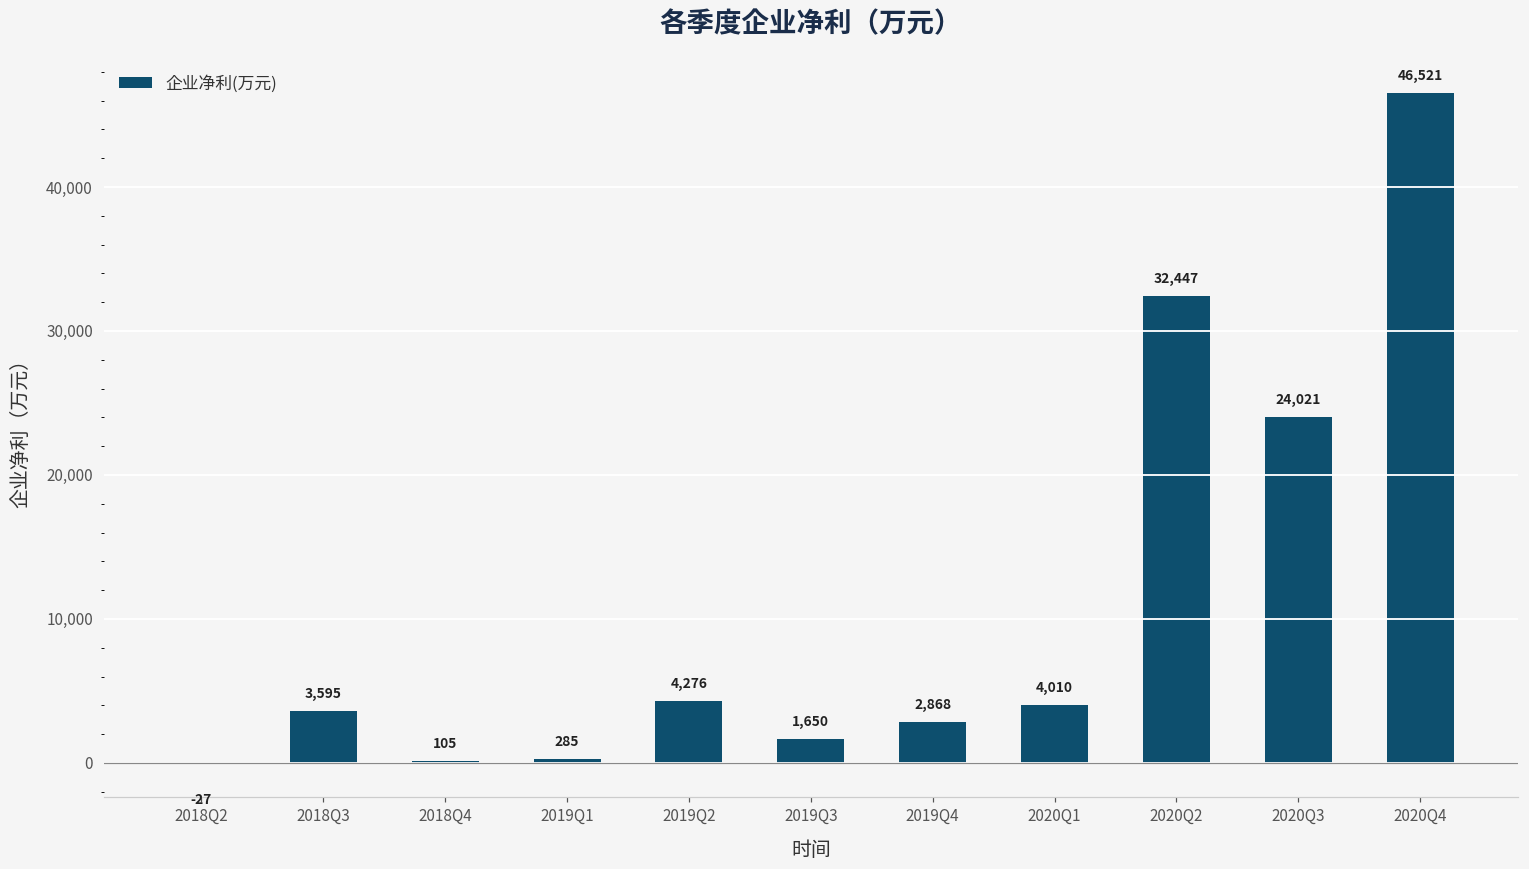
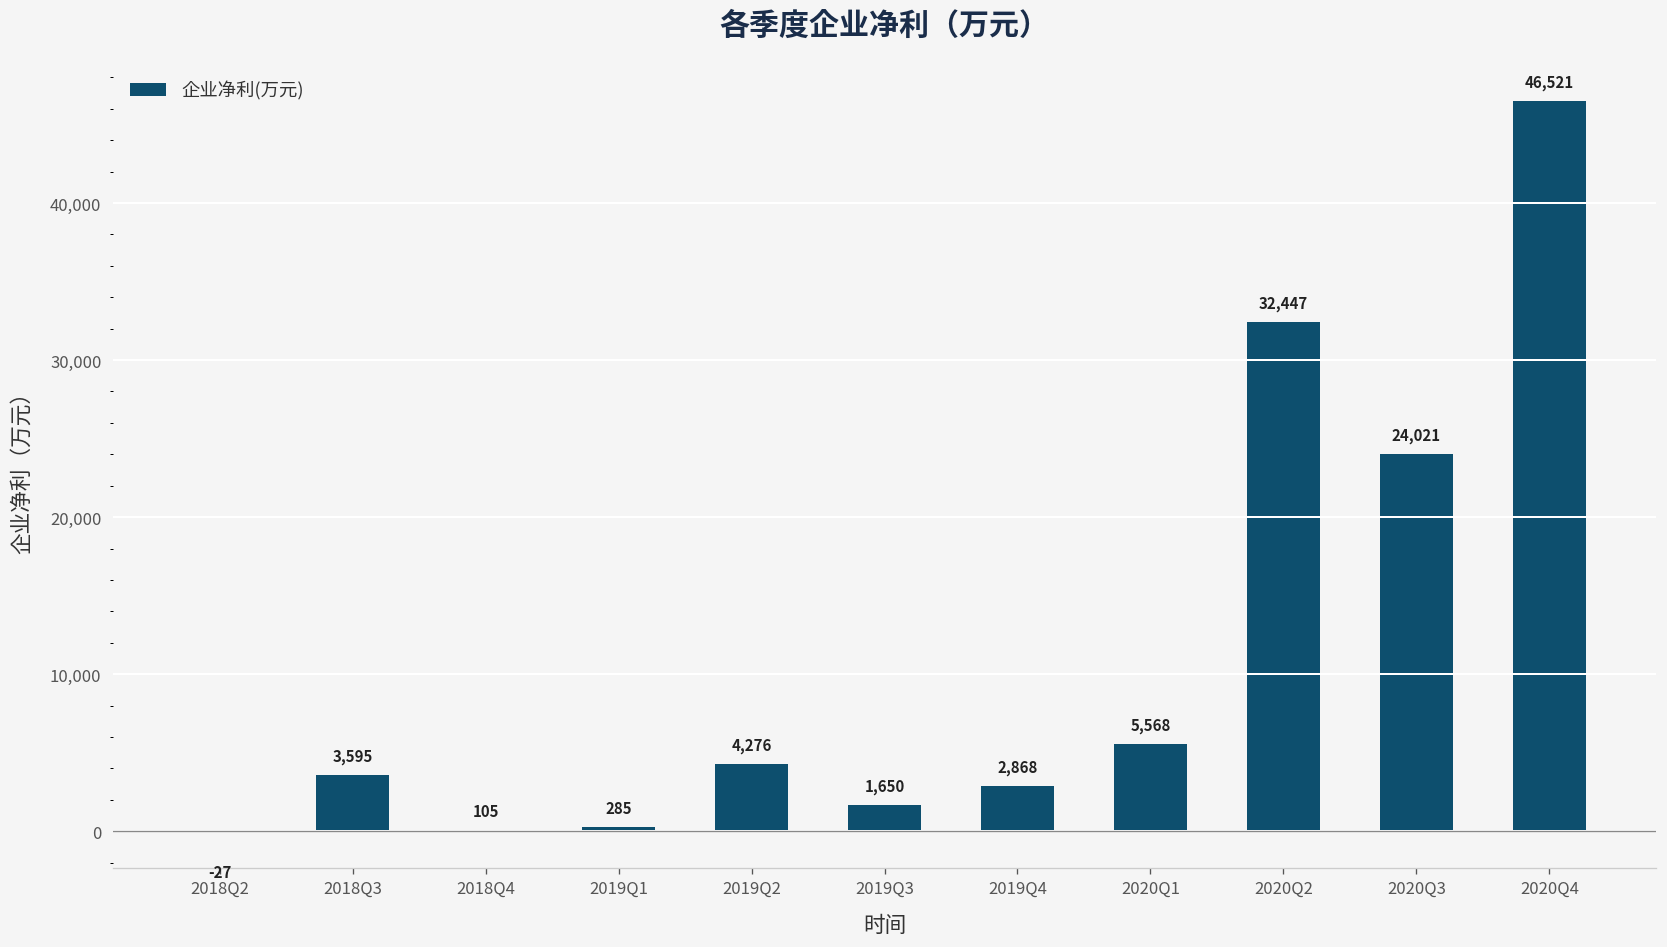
  {
    "2018Q3": "3,595",
    "2018Q4": "105",
    "2019Q1": "285",
    "2019Q2": "4,276",
    "2019Q3": "1,650",
    "2019Q4": "2,868",
-   "2020Q1": "4,010",
+   "2020Q1": "5,568",
    "2020Q2": "32,447",
    "2020Q3": "24,021",
    "2020Q4": "46,521"
  }
